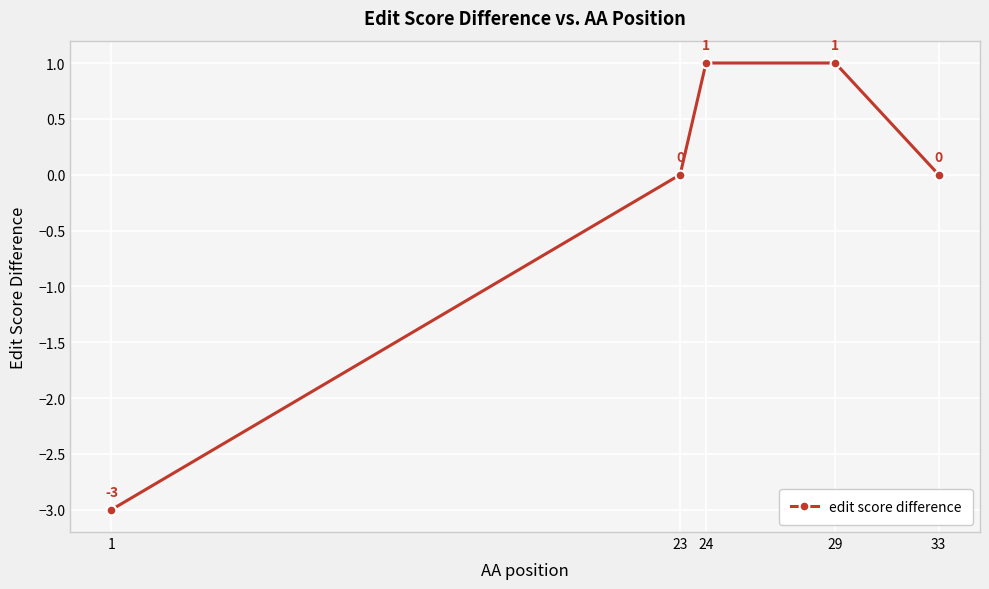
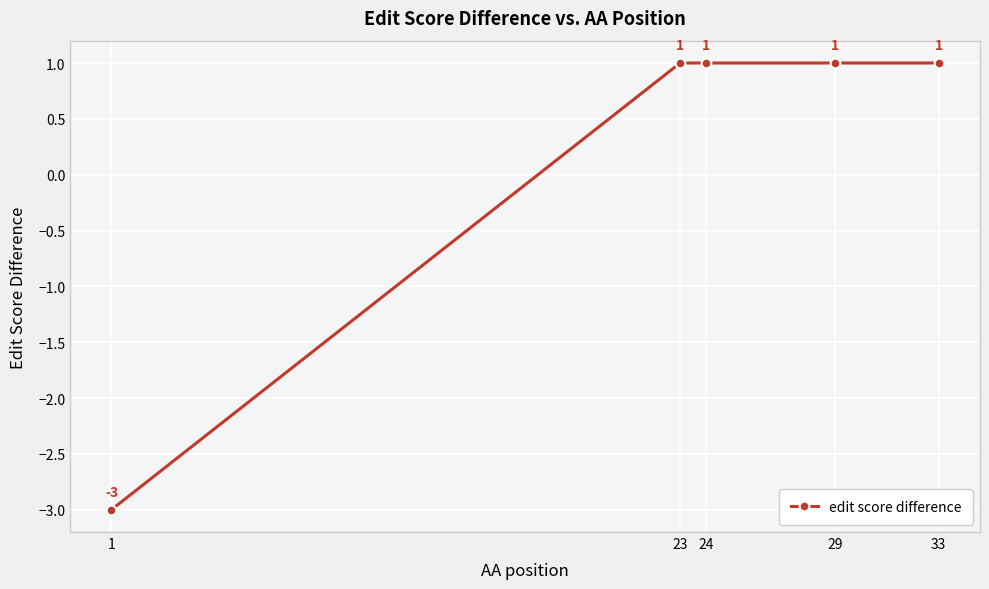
  {
    "1": -3,
-   "23": 0,
+   "23": 1,
    "24": 1,
    "29": 1,
-   "33": 0
+   "33": 1
  }
